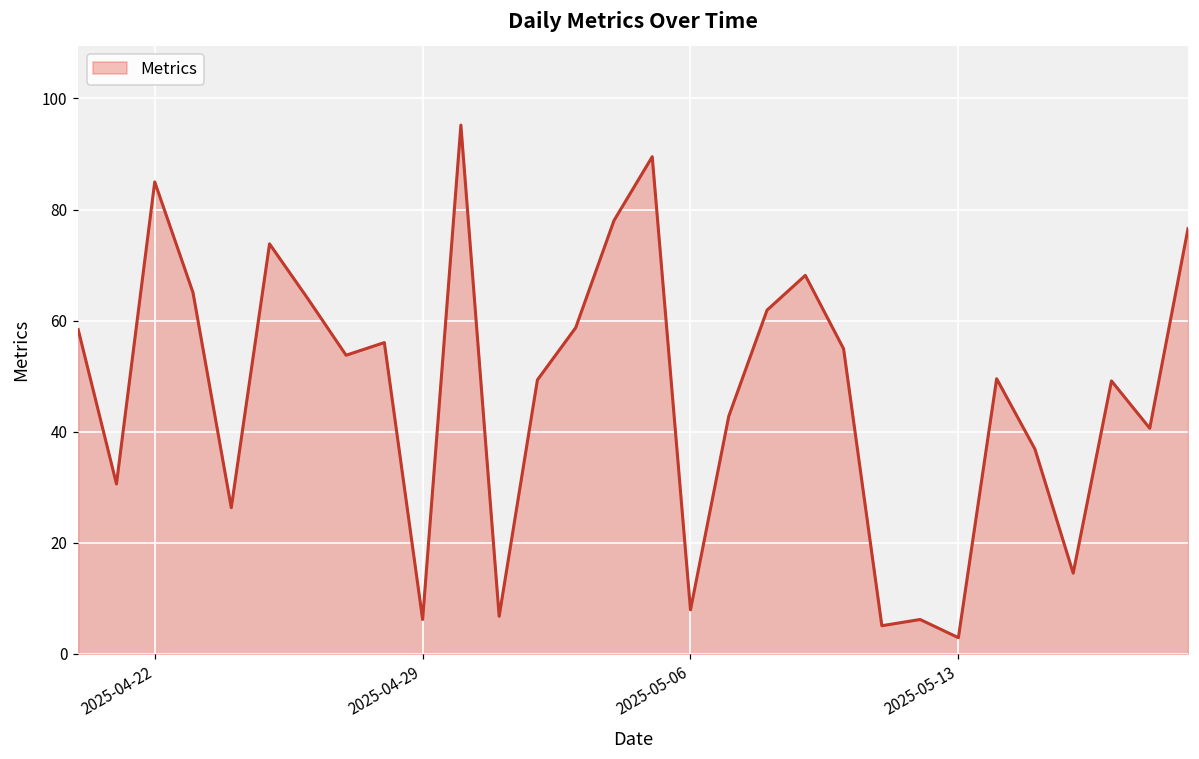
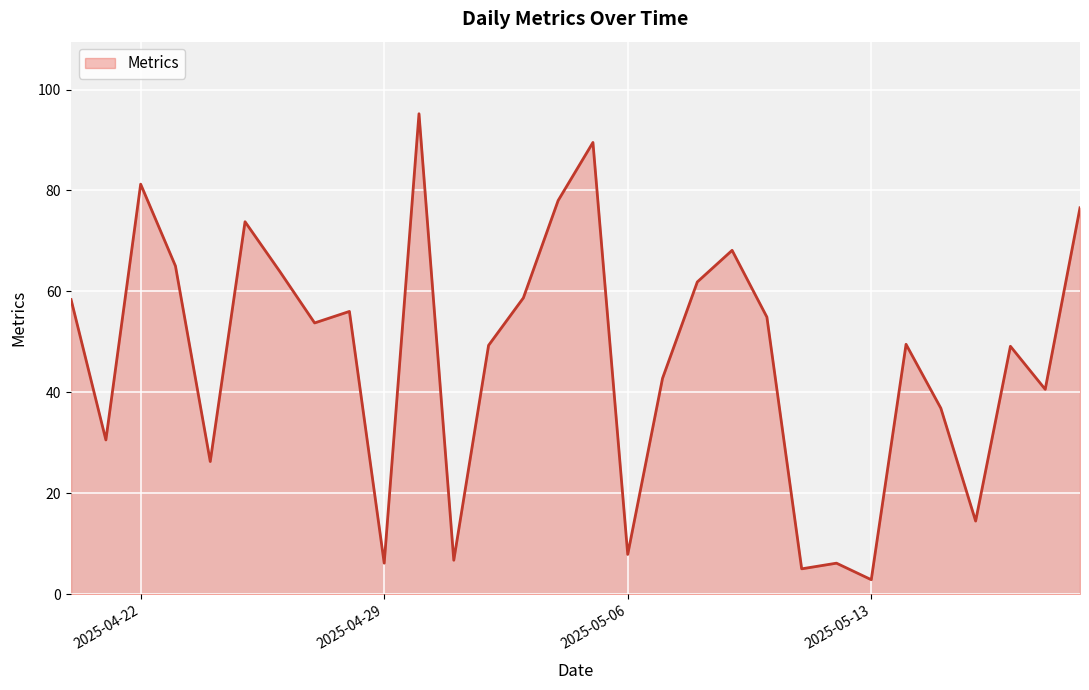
  {
-   "2025-04-22": 85,
+   "2025-04-22": 81,
    "2025-04-29": 6,
    "2025-05-06": 8,
    "2025-05-13": 3
  }
